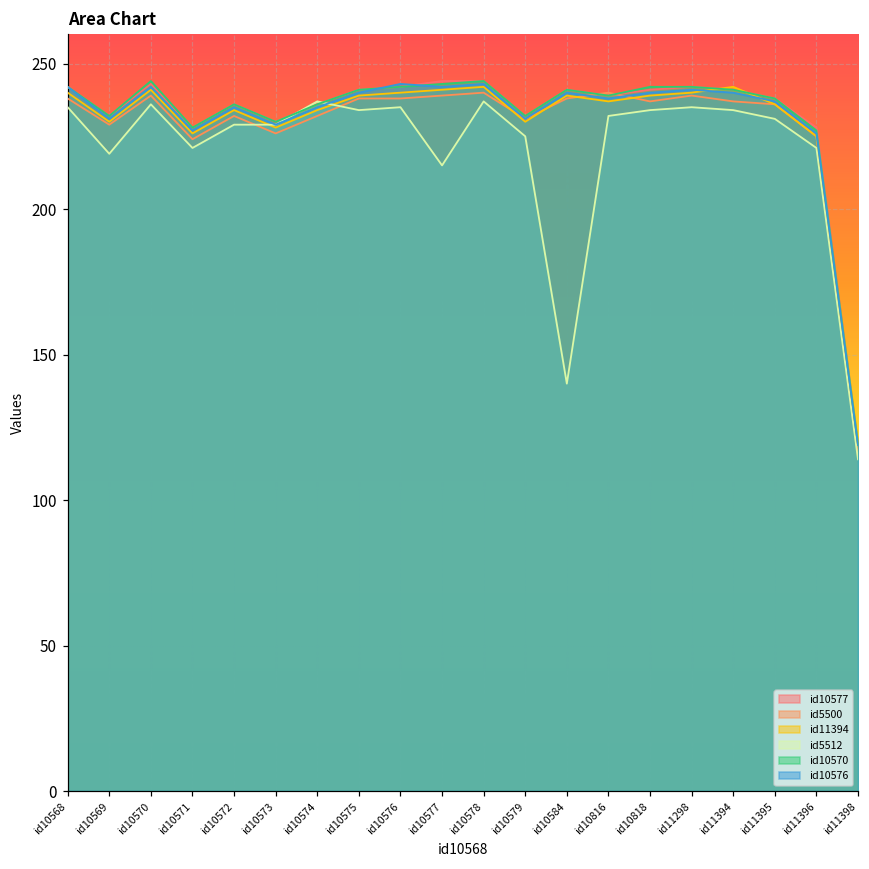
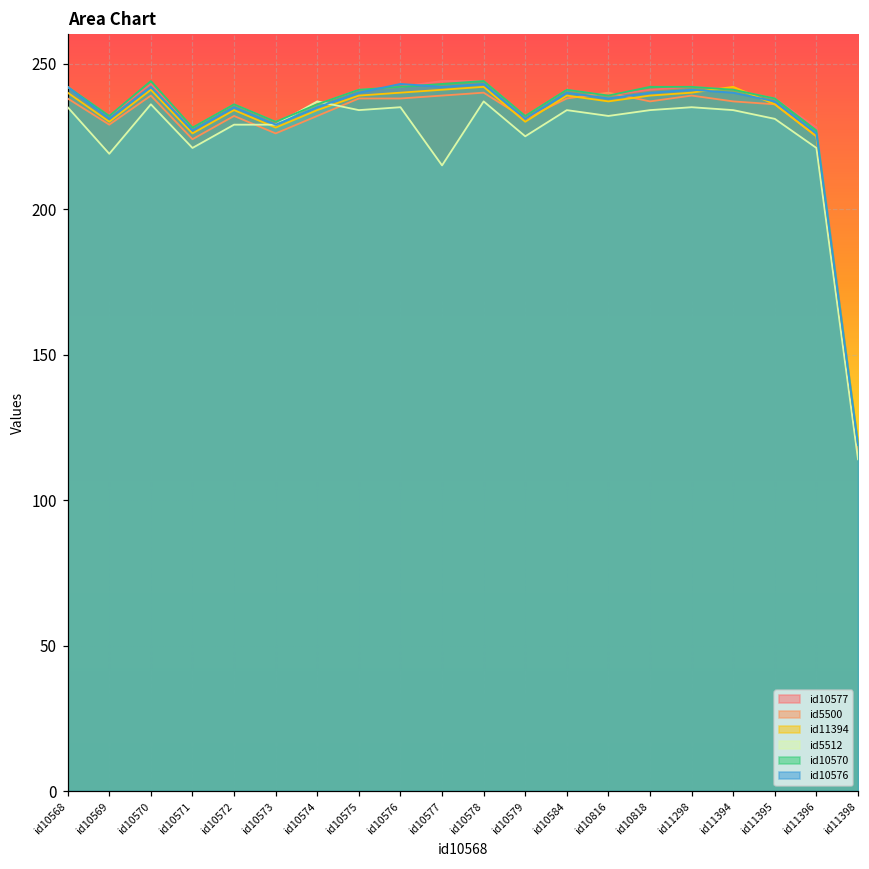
  {
    "id11394": {
      "id10568": 240,
      "id10569": 230,
      "id10570": 241,
      "id10571": 226,
      "id10572": 234,
      "id10573": 228,
      "id10574": 234,
      "id10575": 239,
      "id10576": 240,
      "id10577": 241,
      "id10578": 242,
      "id10579": 230,
      "id10584": 239,
      "id10816": 237,
      "id10818": 239,
      "id11298": 240,
      "id11394": 242,
      "id11398": 120
    },
    "id5512": {
      "id10568": 235,
      "id10569": 219,
      "id10570": 236,
      "id10571": 221,
      "id10572": 229,
      "id10574": 237,
      "id10575": 234,
      "id10576": 235,
      "id10577": 215,
      "id10578": 237,
      "id10579": 225,
-     "id10584": 140,
+     "id10584": 234,
      "id10816": 232,
      "id10818": 234,
      "id11298": 235,
      "id11394": 234,
      "id11395": 231,
      "id11396": 221,
      "id11398": 114
    },
    "id10570": {
      "id10570": 244,
      "id10577": 243,
      "id10818": 242,
      "id11396": 227
    },
    "id10576": {
      "id10569": 231,
      "id10570": 242,
      "id10571": 227,
      "id10572": 235,
      "id10574": 235,
      "id10575": 240,
      "id10576": 243,
      "id10577": 242,
      "id10578": 243,
      "id10584": 240,
      "id10816": 238,
      "id10818": 240,
      "id11298": 241,
      "id11394": 240,
      "id11395": 237,
      "id11396": 226
    }
  }
